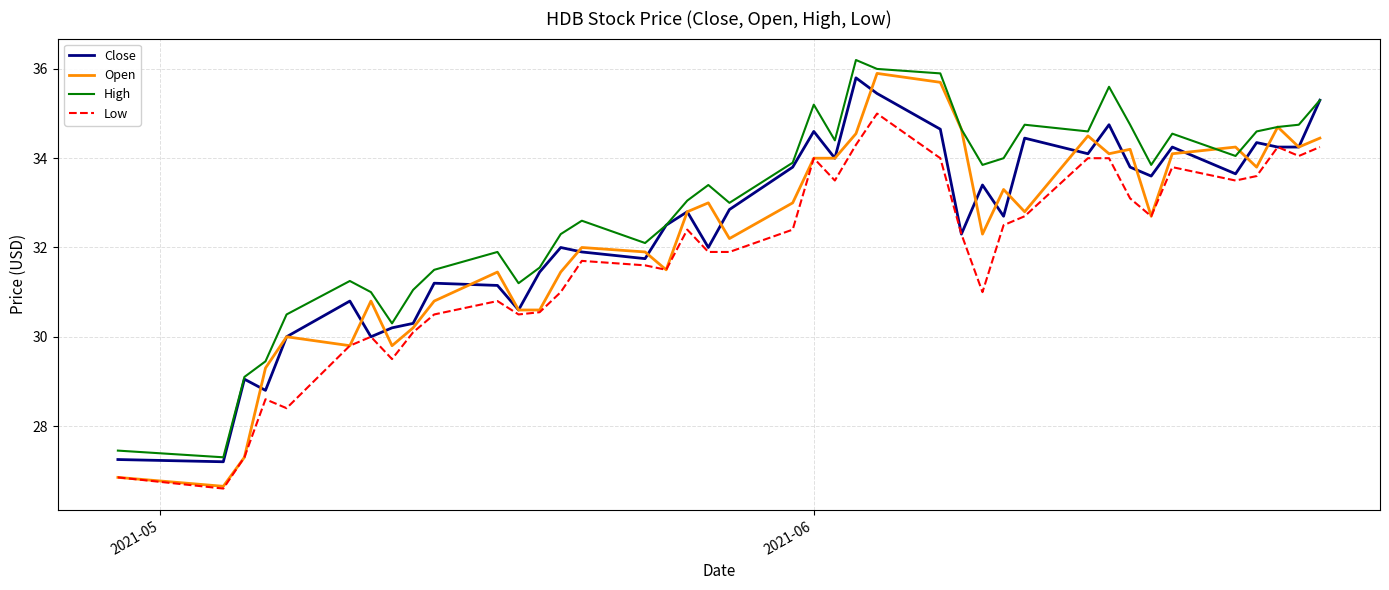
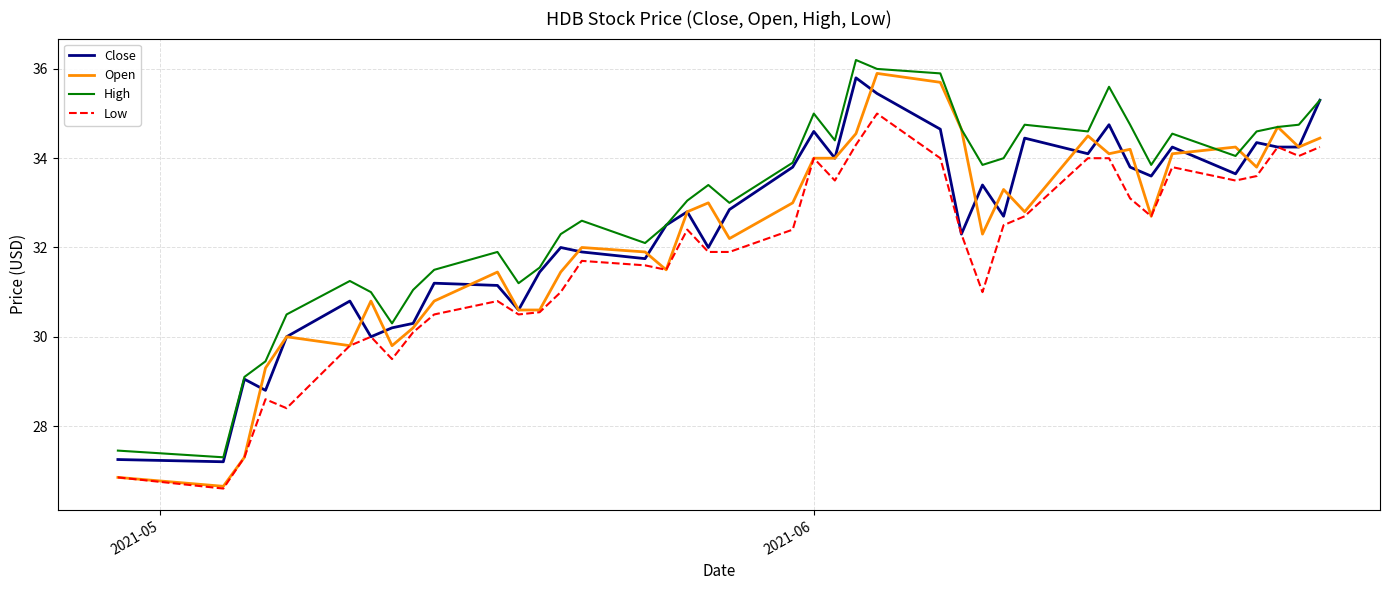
  {
    "Close": {
      "2021-06": 34.6
    },
    "High": {
-     "2021-06": 35.2
+     "2021-06": 35.0
    }
  }
